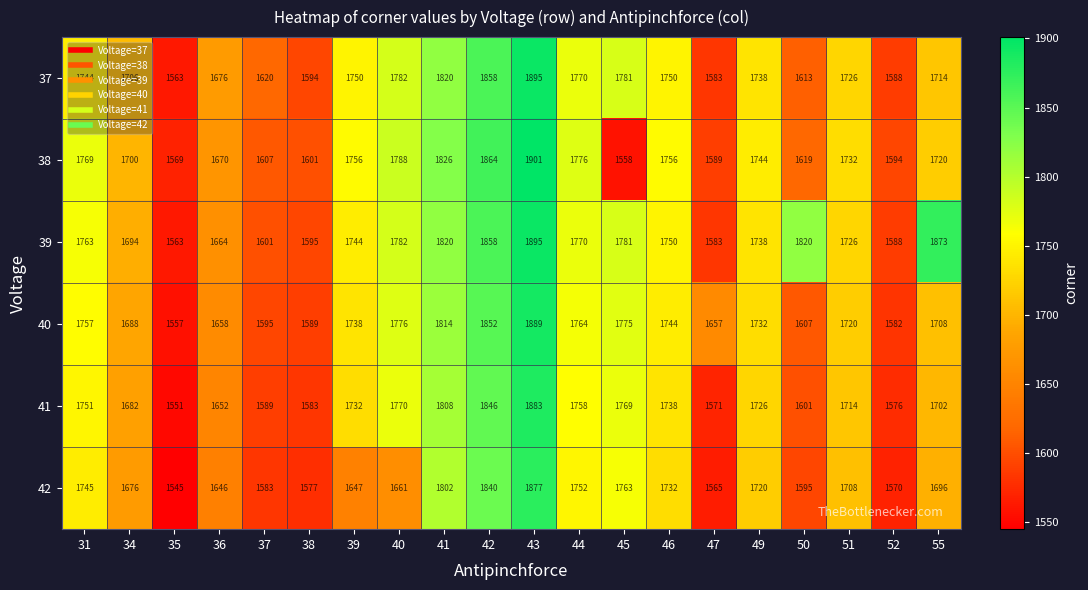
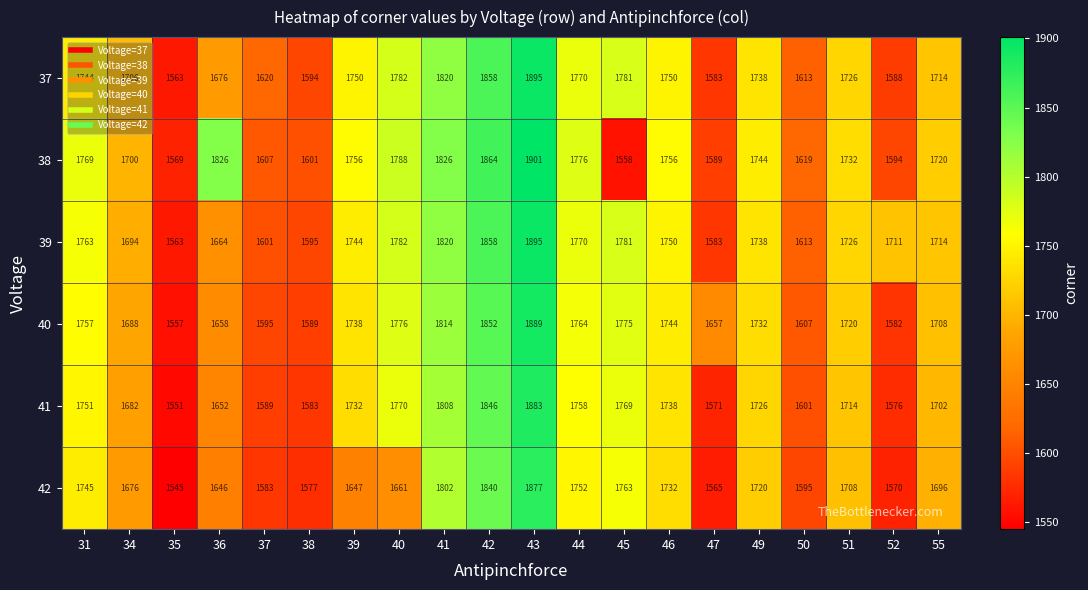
  {
    "37": {
      "35": 1563,
      "36": 1676,
      "37": 1620,
      "38": 1594,
      "39": 1750,
      "40": 1782,
      "41": 1820,
      "42": 1858,
      "43": 1895,
      "44": 1770,
      "45": 1781,
      "46": 1750,
      "47": 1583,
      "49": 1738,
      "50": 1613,
      "51": 1726,
      "52": 1588,
      "55": 1714
    },
    "38": {
      "31": 1769,
      "34": 1700,
      "35": 1569,
-     "36": 1670,
+     "36": 1826,
      "37": 1607,
      "38": 1601,
      "39": 1756,
      "40": 1788,
      "41": 1826,
      "42": 1864,
      "43": 1901,
      "44": 1776,
      "45": 1558,
      "46": 1756,
      "47": 1589,
      "49": 1744,
      "50": 1619,
      "51": 1732,
      "52": 1594,
      "55": 1720
    },
    "39": {
      "31": 1763,
      "34": 1694,
      "35": 1563,
      "36": 1664,
      "37": 1601,
      "38": 1595,
      "39": 1744,
      "40": 1782,
      "41": 1820,
      "42": 1858,
      "43": 1895,
      "44": 1770,
      "45": 1781,
      "46": 1750,
      "47": 1583,
      "49": 1738,
-     "50": 1820,
+     "50": 1613,
      "51": 1726,
-     "52": 1588,
-     "55": 1873
+     "52": 1711,
+     "55": 1714
    },
    "40": {
      "31": 1757,
      "34": 1688,
      "35": 1557,
      "36": 1658,
      "37": 1595,
      "38": 1589,
      "39": 1738,
      "40": 1776,
      "41": 1814,
      "42": 1852,
      "43": 1889,
      "44": 1764,
      "45": 1775,
      "46": 1744,
      "47": 1657,
      "49": 1732,
      "50": 1607,
      "51": 1720,
      "52": 1582,
      "55": 1708
    },
    "41": {
      "31": 1751,
      "34": 1682,
      "35": 1551,
      "36": 1652,
      "37": 1589,
      "38": 1583,
      "39": 1732,
      "40": 1770,
      "41": 1808,
      "42": 1846,
      "43": 1883,
      "44": 1758,
      "45": 1769,
      "46": 1738,
      "47": 1571,
      "49": 1726,
      "50": 1601,
      "51": 1714,
      "52": 1576,
      "55": 1702
    },
    "42": {
      "31": 1745,
      "34": 1676,
      "35": 1545,
      "36": 1646,
      "37": 1583,
      "38": 1577,
      "39": 1647,
      "40": 1661,
      "41": 1802,
      "42": 1840,
      "43": 1877,
      "44": 1752,
      "45": 1763,
      "46": 1732,
      "47": 1565,
      "49": 1720,
      "50": 1595,
      "51": 1708,
      "55": 1696
    }
  }
